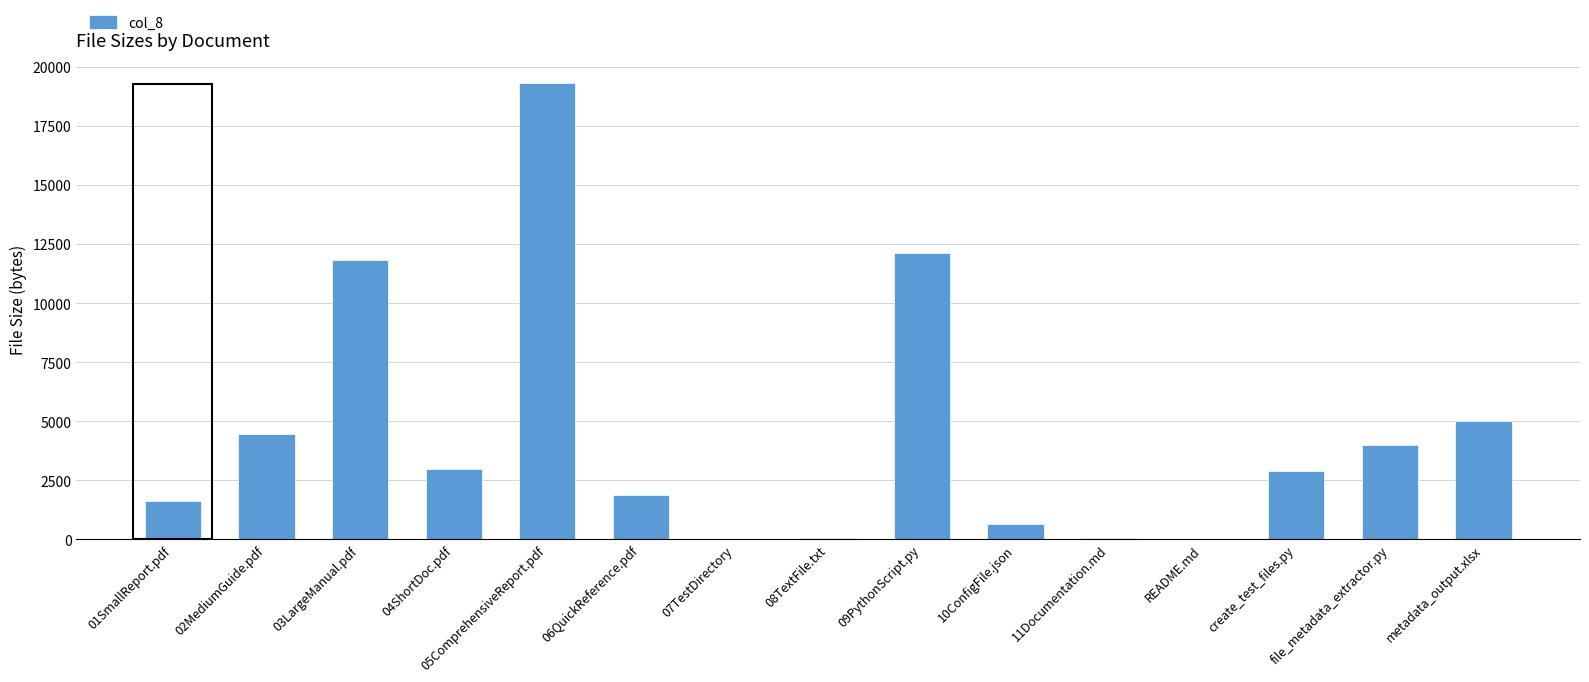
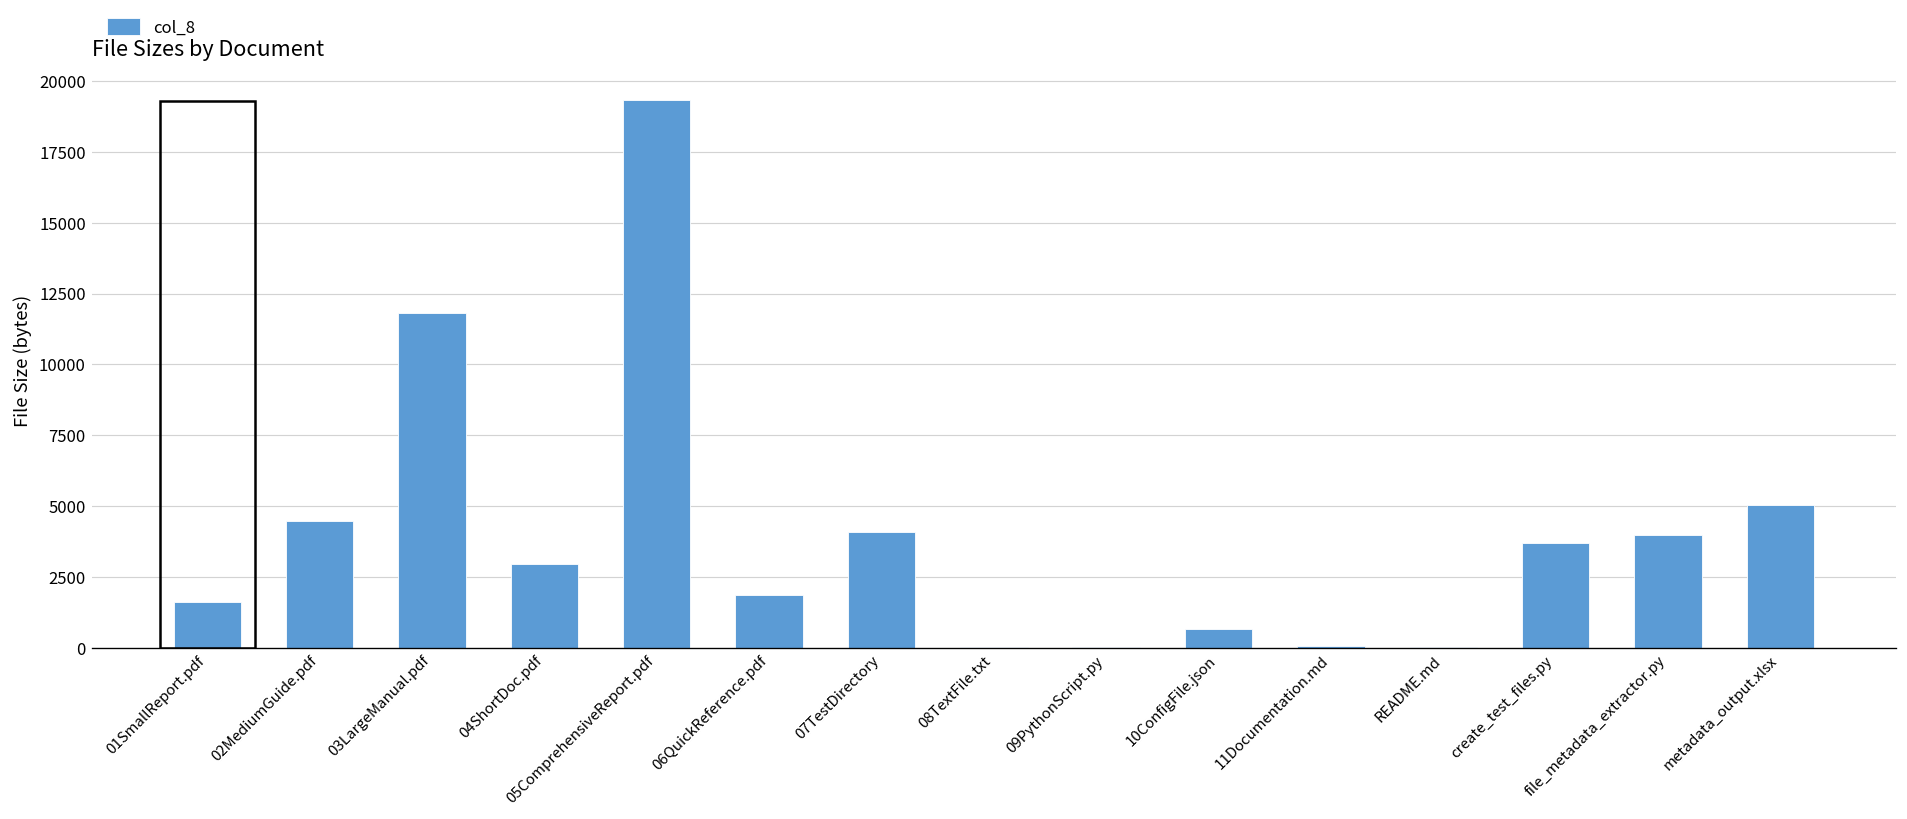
  {
    "01SmallReport.pdf": 1600,
    "02MediumGuide.pdf": 4500,
    "03LargeManual.pdf": 11800,
    "04ShortDoc.pdf": 3000,
    "05ComprehensiveReport.pdf": 19300,
    "06QuickReference.pdf": 1900,
-   "07TestDirectory": 0,
-   "09PythonScript.py": 12100,
+   "07TestDirectory": 4100,
+   "09PythonScript.py": 0,
    "10ConfigFile.json": 700,
-   "create_test_files.py": 2900,
+   "create_test_files.py": 3700,
    "file_metadata_extractor.py": 4000,
    "metadata_output.xlsx": 5000
  }
